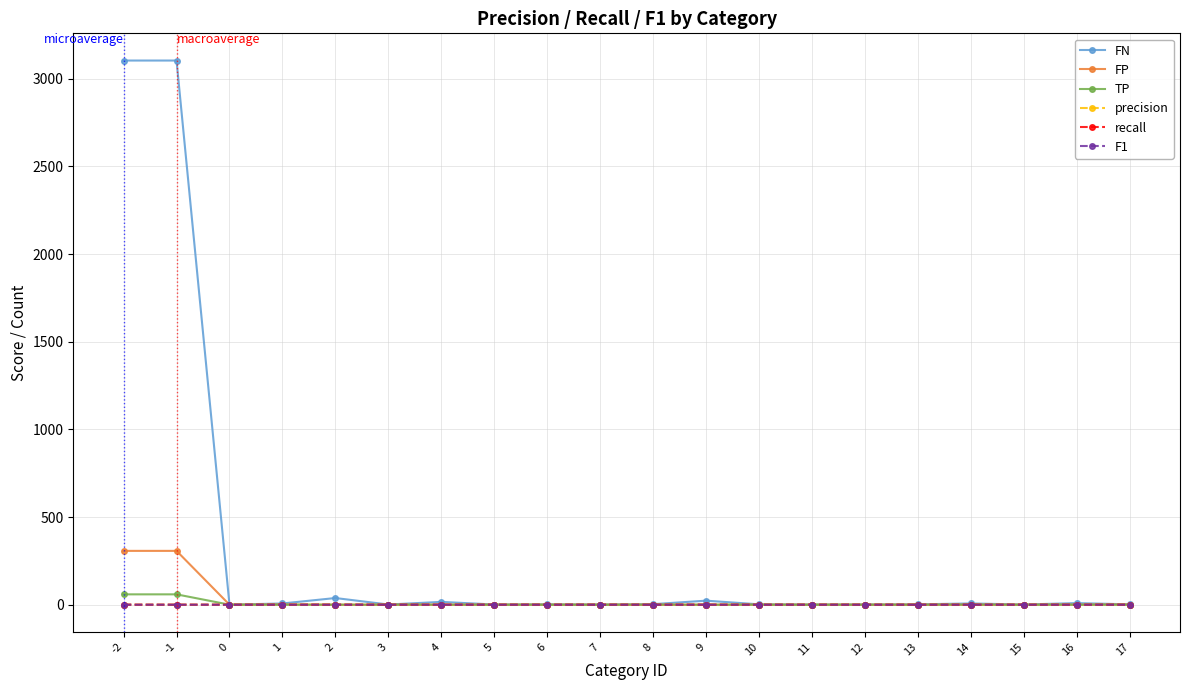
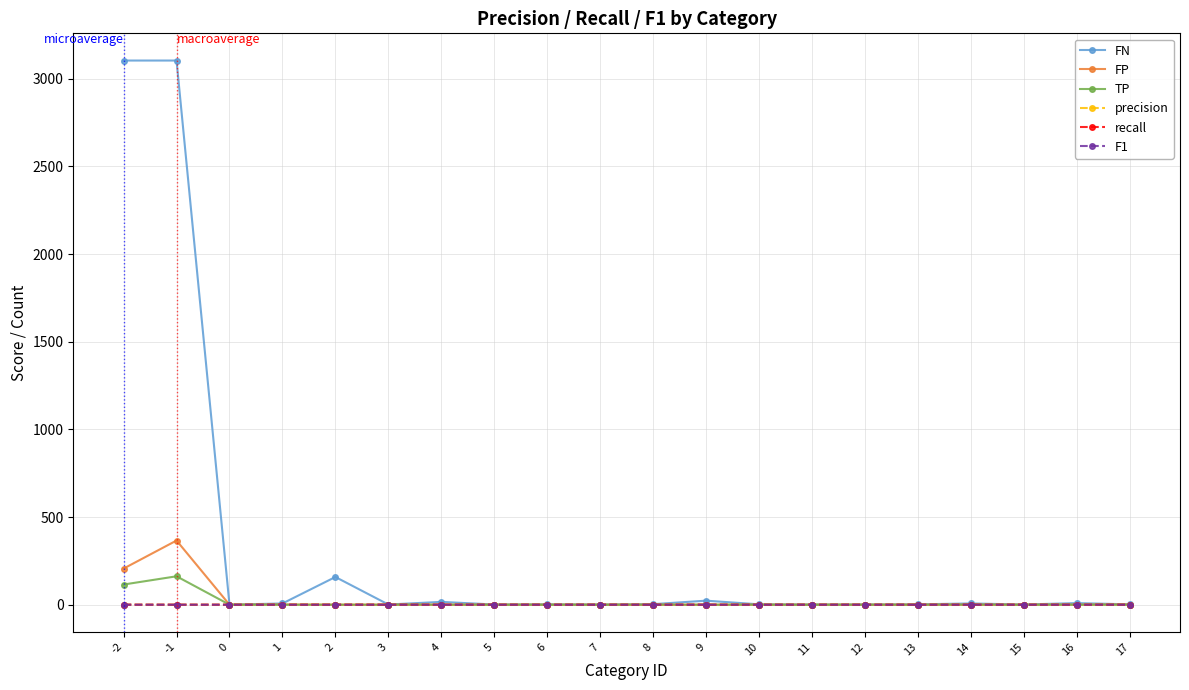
  {
    "FN": {
      "-2": 3100,
      "-1": 3100,
-     "2": 40,
+     "2": 160,
      "4": 20,
      "9": 20
    },
    "FP": {
-     "-2": 310,
-     "-1": 310
+     "-2": 210,
+     "-1": 370
    },
    "TP": {
-     "-2": 60,
-     "-1": 60
+     "-2": 120,
+     "-1": 160
    },
    "F1": {
      "-2": 0,
      "-1": 0
    }
  }
